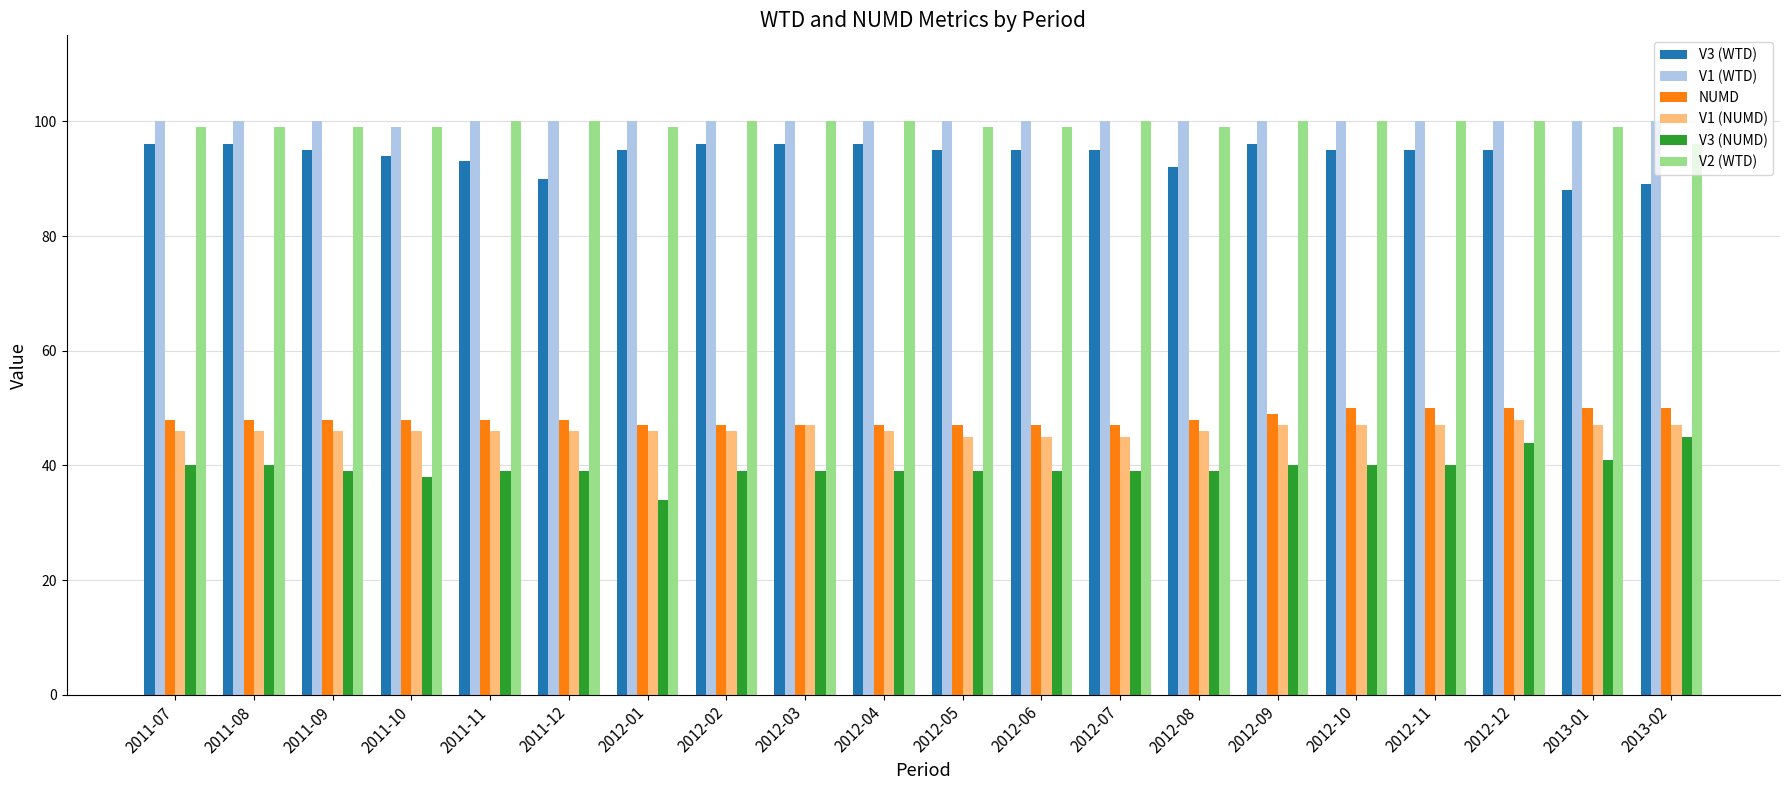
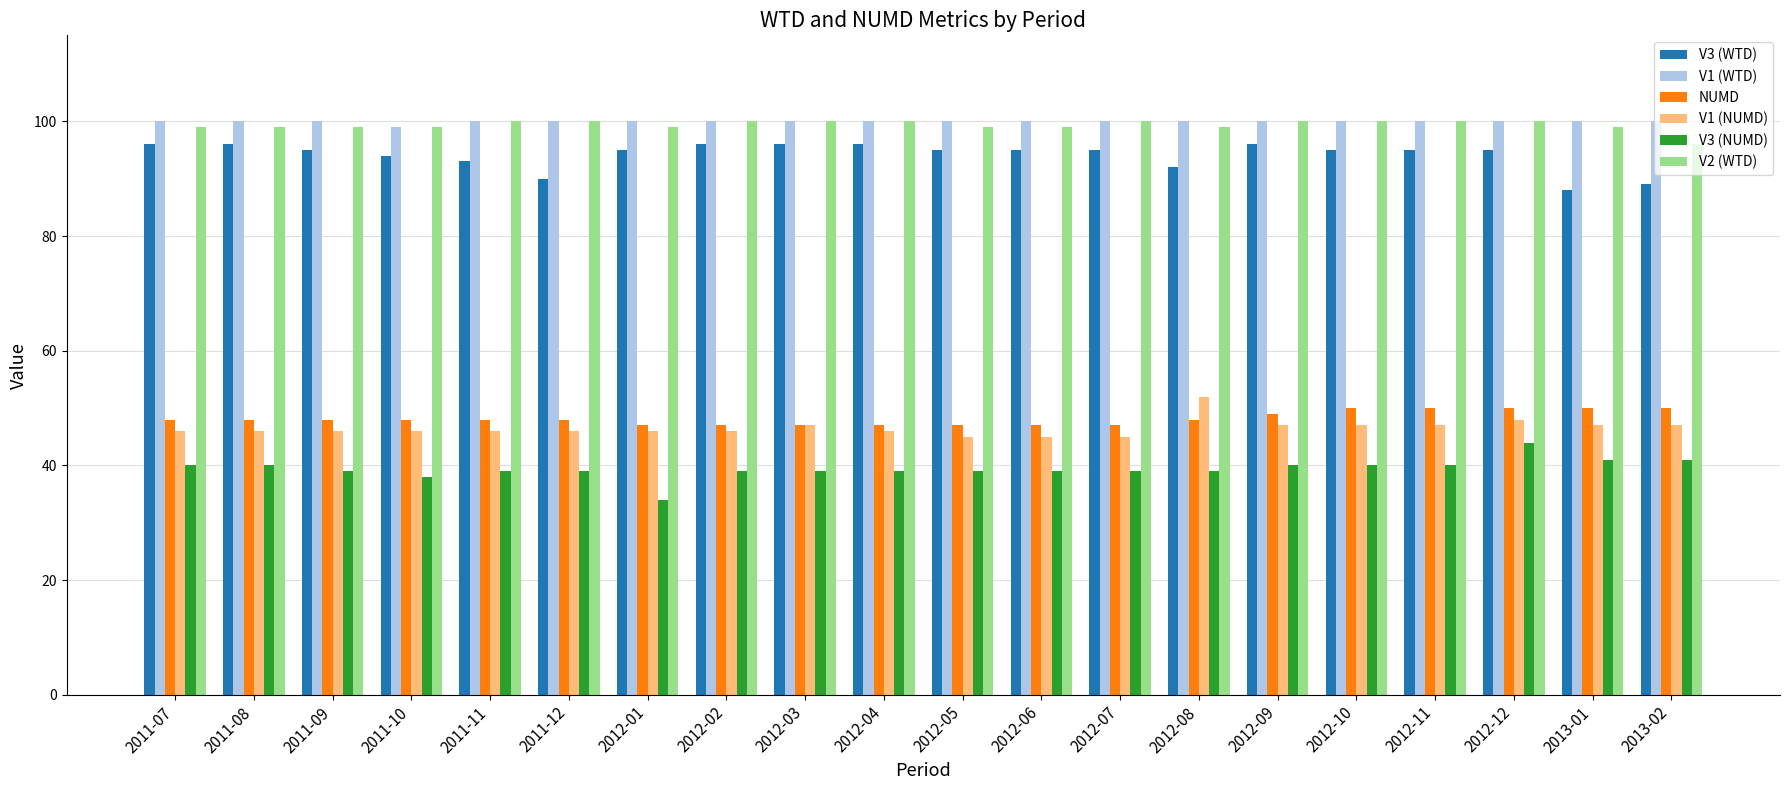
  {
    "V3 (WTD)": {
      "2011-07": 96,
      "2011-08": 96,
      "2011-09": 95,
      "2011-10": 94,
      "2011-11": 93,
      "2011-12": 90,
      "2012-01": 95,
      "2012-02": 96,
      "2012-03": 96,
      "2012-04": 96,
      "2012-05": 95,
      "2012-06": 95,
      "2012-07": 95,
      "2012-08": 92,
      "2012-09": 96,
      "2012-10": 95,
      "2012-11": 95,
      "2012-12": 95,
      "2013-01": 88,
      "2013-02": 89
    },
    "V1 (WTD)": {
      "2011-07": 100,
      "2011-08": 100,
      "2011-09": 100,
      "2011-10": 99,
      "2011-11": 100,
      "2011-12": 100,
      "2012-01": 100,
      "2012-02": 100,
      "2012-03": 100,
      "2012-04": 100,
      "2012-05": 100,
      "2012-06": 100,
      "2012-07": 100,
      "2012-08": 100,
      "2012-09": 100,
      "2012-10": 100,
      "2012-11": 100,
      "2012-12": 100,
      "2013-01": 100
    },
    "NUMD": {
      "2011-07": 48,
      "2011-08": 48,
      "2011-09": 48,
      "2011-10": 48,
      "2011-11": 48,
      "2011-12": 48,
      "2012-01": 47,
      "2012-02": 47,
      "2012-03": 47,
      "2012-04": 47,
      "2012-05": 47,
      "2012-06": 47,
      "2012-07": 47,
      "2012-08": 48,
      "2012-09": 49,
      "2012-10": 50,
      "2012-11": 50,
      "2012-12": 50,
      "2013-01": 50,
      "2013-02": 50
    },
    "V1 (NUMD)": {
      "2011-07": 46,
      "2011-08": 46,
      "2011-09": 46,
      "2011-10": 46,
      "2011-11": 46,
      "2011-12": 46,
      "2012-01": 46,
      "2012-02": 46,
      "2012-03": 47,
      "2012-04": 46,
      "2012-05": 45,
      "2012-06": 45,
      "2012-07": 45,
-     "2012-08": 46,
+     "2012-08": 52,
      "2012-09": 47,
      "2012-10": 47,
      "2012-11": 47,
      "2012-12": 48,
      "2013-01": 47,
      "2013-02": 47
    },
    "V3 (NUMD)": {
      "2011-07": 40,
      "2011-08": 40,
      "2011-09": 39,
      "2011-10": 38,
      "2011-11": 39,
      "2011-12": 39,
      "2012-01": 34,
      "2012-02": 39,
      "2012-03": 39,
      "2012-04": 39,
      "2012-05": 39,
      "2012-06": 39,
      "2012-07": 39,
      "2012-08": 39,
      "2012-09": 40,
      "2012-10": 40,
      "2012-11": 40,
      "2012-12": 44,
      "2013-01": 41,
-     "2013-02": 45
+     "2013-02": 41
    },
    "V2 (WTD)": {
      "2011-07": 99,
      "2011-08": 99,
      "2011-09": 99,
      "2011-10": 99,
      "2011-11": 100,
      "2011-12": 100,
      "2012-01": 99,
      "2012-02": 100,
      "2012-03": 100,
      "2012-04": 100,
      "2012-05": 99,
      "2012-06": 99,
      "2012-07": 100,
      "2012-08": 99,
      "2012-09": 100,
      "2012-10": 100,
      "2012-11": 100,
      "2012-12": 100,
      "2013-01": 99
    }
  }
